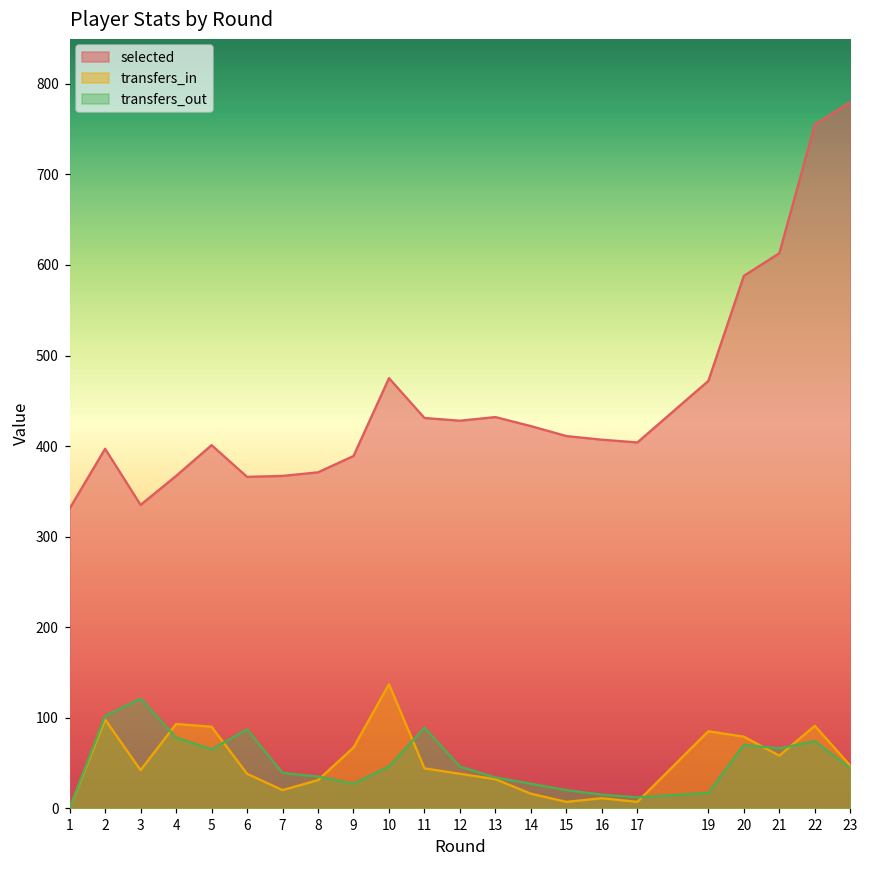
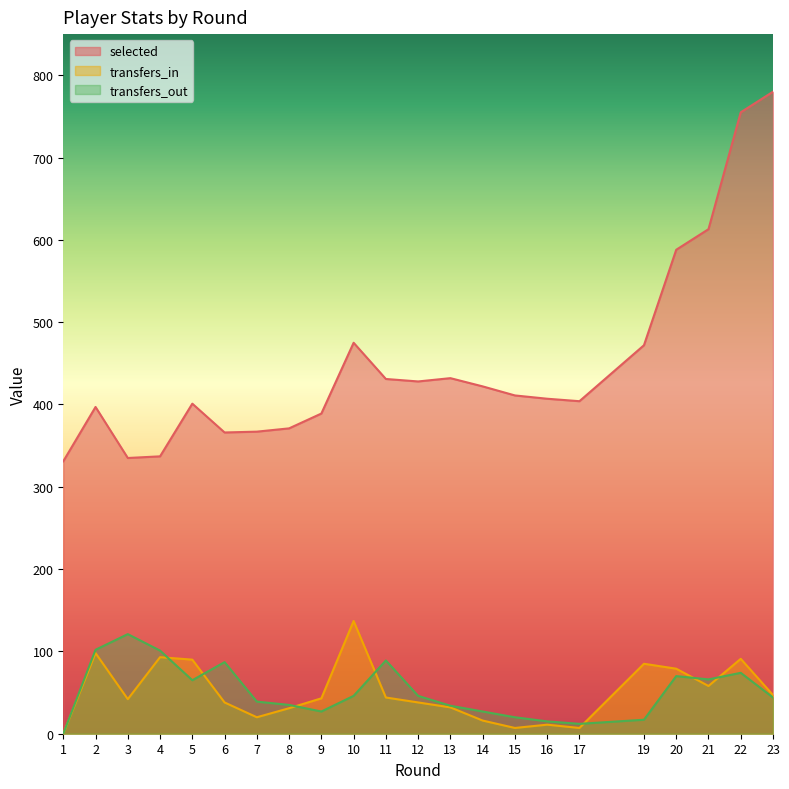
  {
    "selected": {
      "1": 330,
      "2": 400,
      "3": 340,
-     "4": 370,
+     "4": 340,
      "5": 400,
      "6": 370,
      "7": 370,
      "8": 370,
      "9": 390,
      "10": 480,
      "11": 430,
      "12": 430,
      "13": 430,
      "14": 420,
      "15": 410,
      "16": 410,
      "17": 400,
      "19": 470,
      "20": 590,
      "21": 610,
      "22": 760,
      "23": 780
    },
    "transfers_in": {
      "2": 100,
      "3": 40,
      "4": 90,
      "5": 90,
      "6": 40,
      "7": 20,
      "8": 30,
-     "9": 70,
+     "9": 40,
      "10": 140,
      "11": 40,
      "12": 40,
      "14": 20,
      "15": 10,
      "16": 10,
      "17": 10,
      "19": 90,
      "20": 80,
      "21": 60,
      "22": 90
    },
    "transfers_out": {
      "2": 100,
      "3": 120,
-     "4": 80,
+     "4": 100,
      "5": 70,
      "6": 90,
      "7": 40,
      "8": 40,
      "9": 30,
      "10": 50,
      "11": 90,
      "12": 50,
      "14": 30,
      "15": 20,
      "16": 20,
      "17": 10,
      "19": 20,
      "20": 70,
      "21": 70,
      "22": 70
    }
  }
